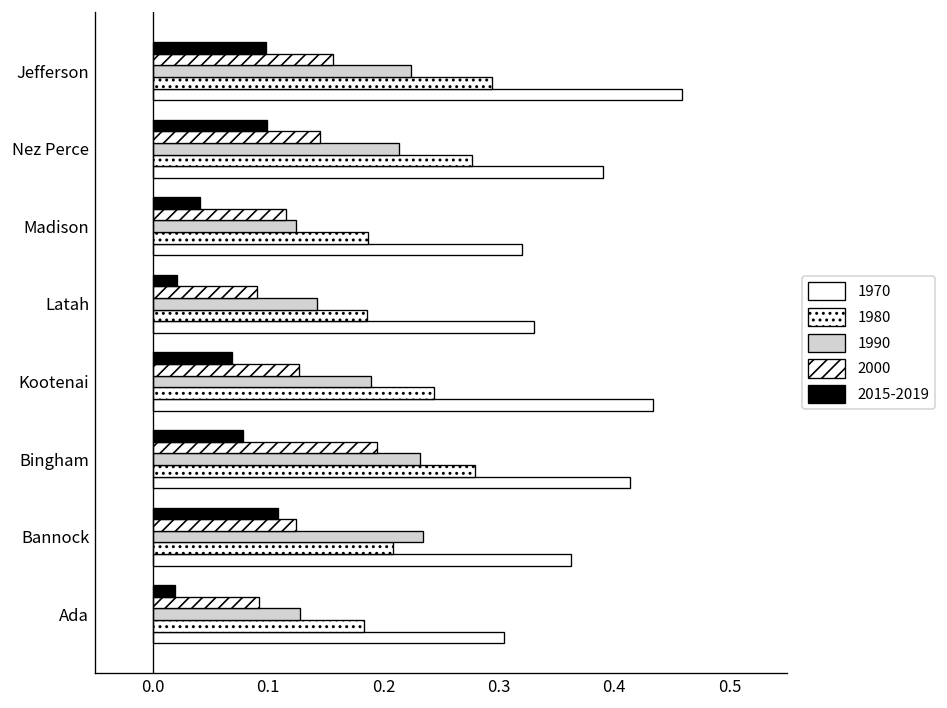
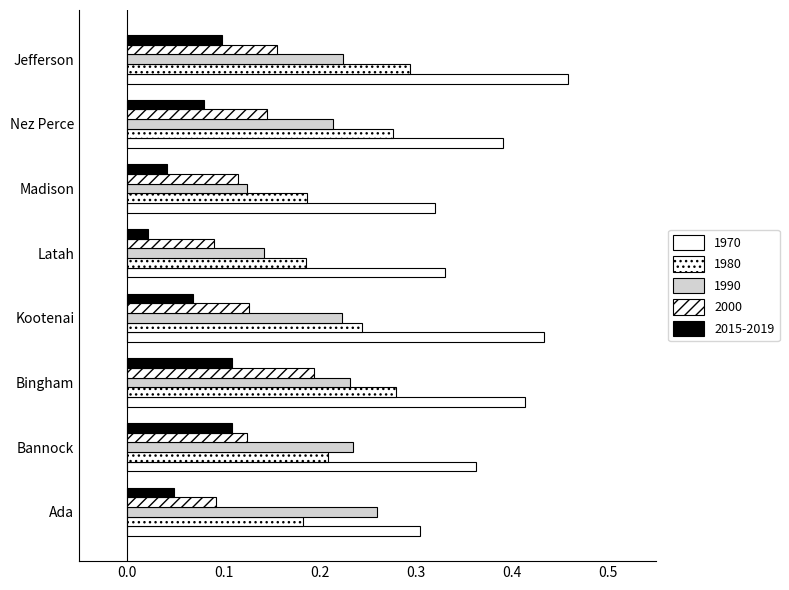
  {
    "1990": {
      "Jefferson": 0.22,
      "Nez Perce": 0.21,
      "Madison": 0.12,
      "Latah": 0.14,
-     "Kootenai": 0.19,
+     "Kootenai": 0.22,
      "Bingham": 0.23,
      "Bannock": 0.23,
-     "Ada": 0.13
+     "Ada": 0.26
    },
    "2015-2019": {
      "Jefferson": 0.10,
-     "Nez Perce": 0.10,
+     "Nez Perce": 0.08,
      "Madison": 0.04,
      "Latah": 0.02,
      "Kootenai": 0.07,
-     "Bingham": 0.08,
+     "Bingham": 0.11,
      "Bannock": 0.11,
-     "Ada": 0.02
+     "Ada": 0.05
    }
  }
